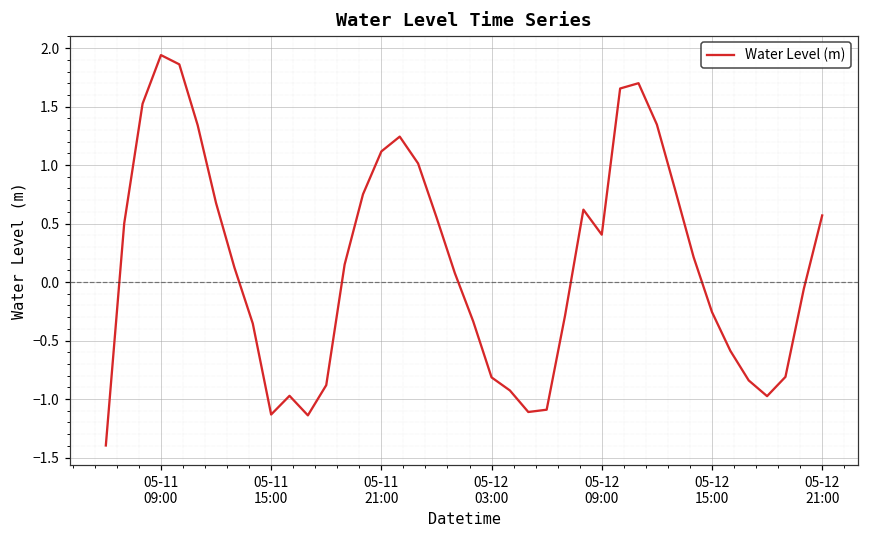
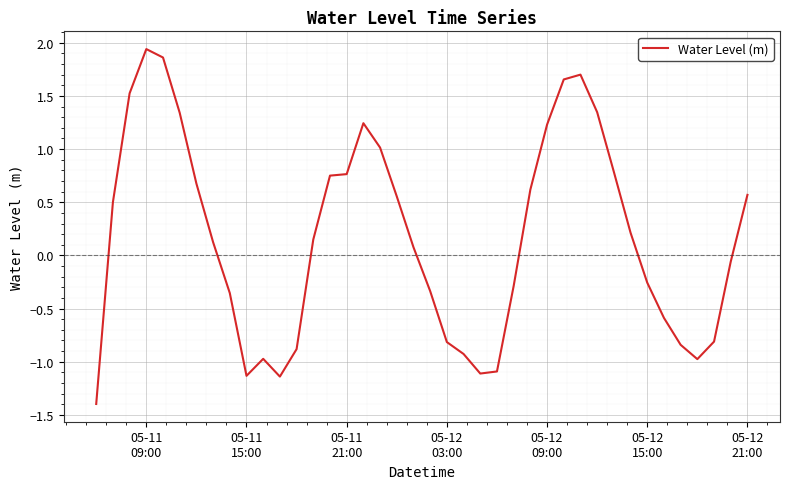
  {
    "05-11 09:00": 1.94,
    "05-11 15:00": -1.13,
-   "05-11 21:00": 1.12,
+   "05-11 21:00": 0.76,
    "05-12 03:00": -0.81,
-   "05-12 09:00": 0.41,
+   "05-12 09:00": 1.23,
    "05-12 15:00": -0.26,
    "05-12 21:00": 0.57
  }
